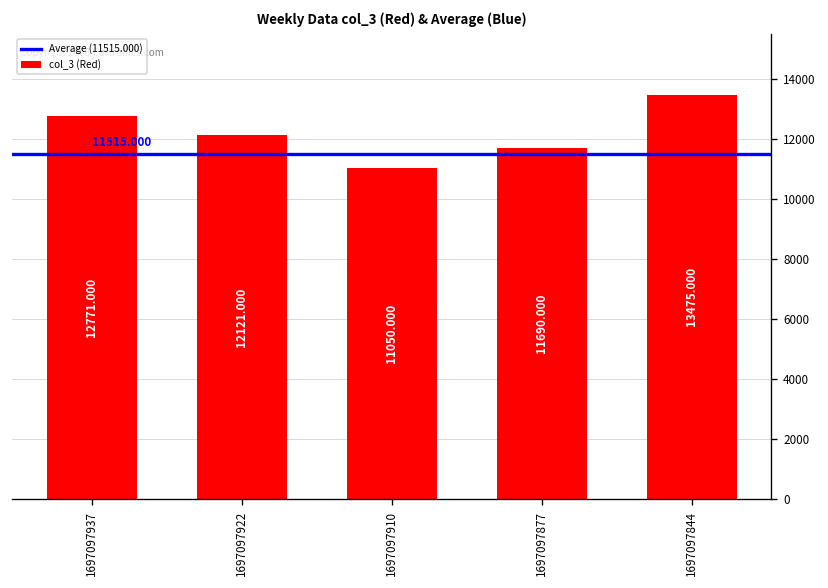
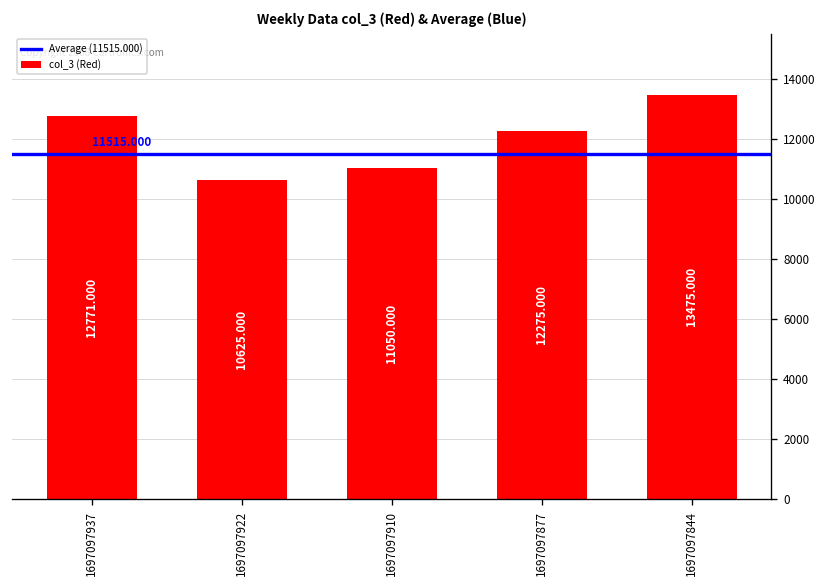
  {
    "1697097937": 12771.000,
-   "1697097922": 12121.000,
+   "1697097922": 10625.000,
    "1697097910": 11050.000,
-   "1697097877": 11690.000,
+   "1697097877": 12275.000,
    "1697097844": 13475.000
  }
